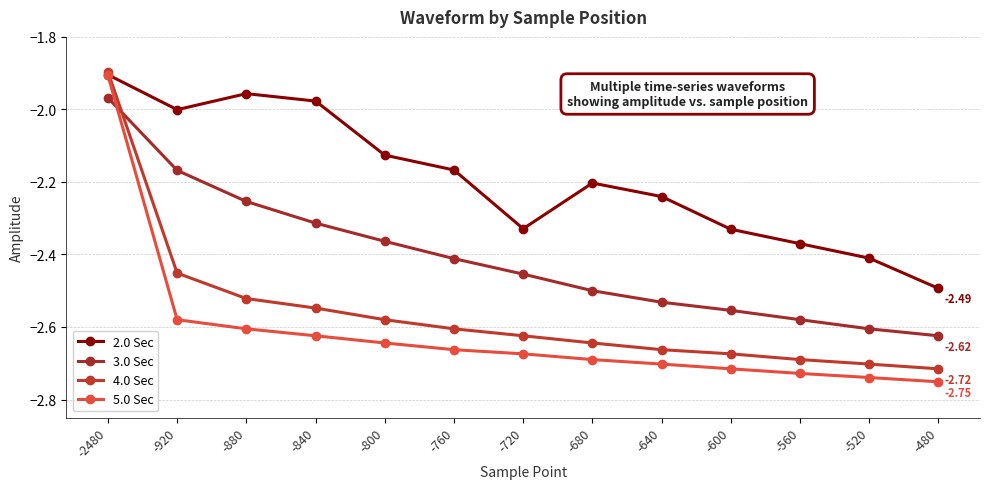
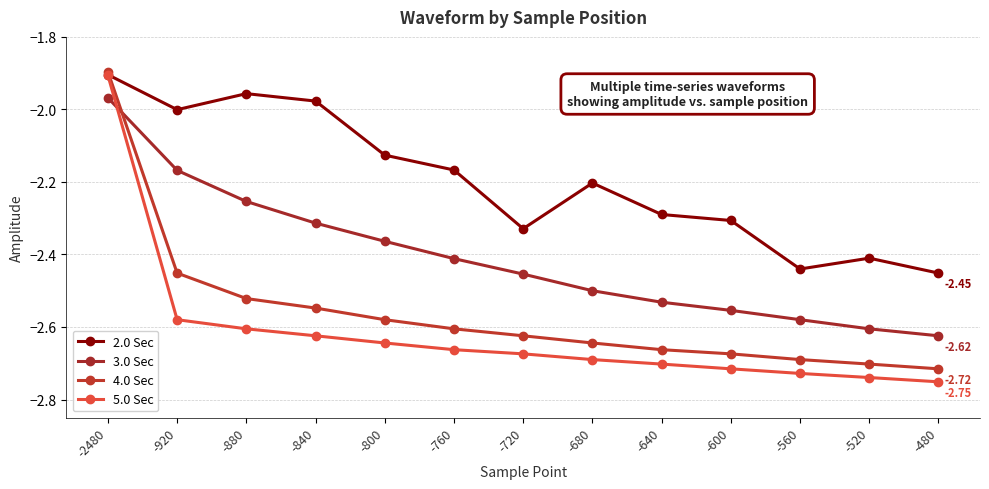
  {
    "2.0 Sec": {
-     "-640": -2.24,
-     "-600": -2.33,
-     "-560": -2.37,
-     "-480": -2.49
+     "-640": -2.29,
+     "-600": -2.31,
+     "-560": -2.44,
+     "-480": -2.45
    }
  }
